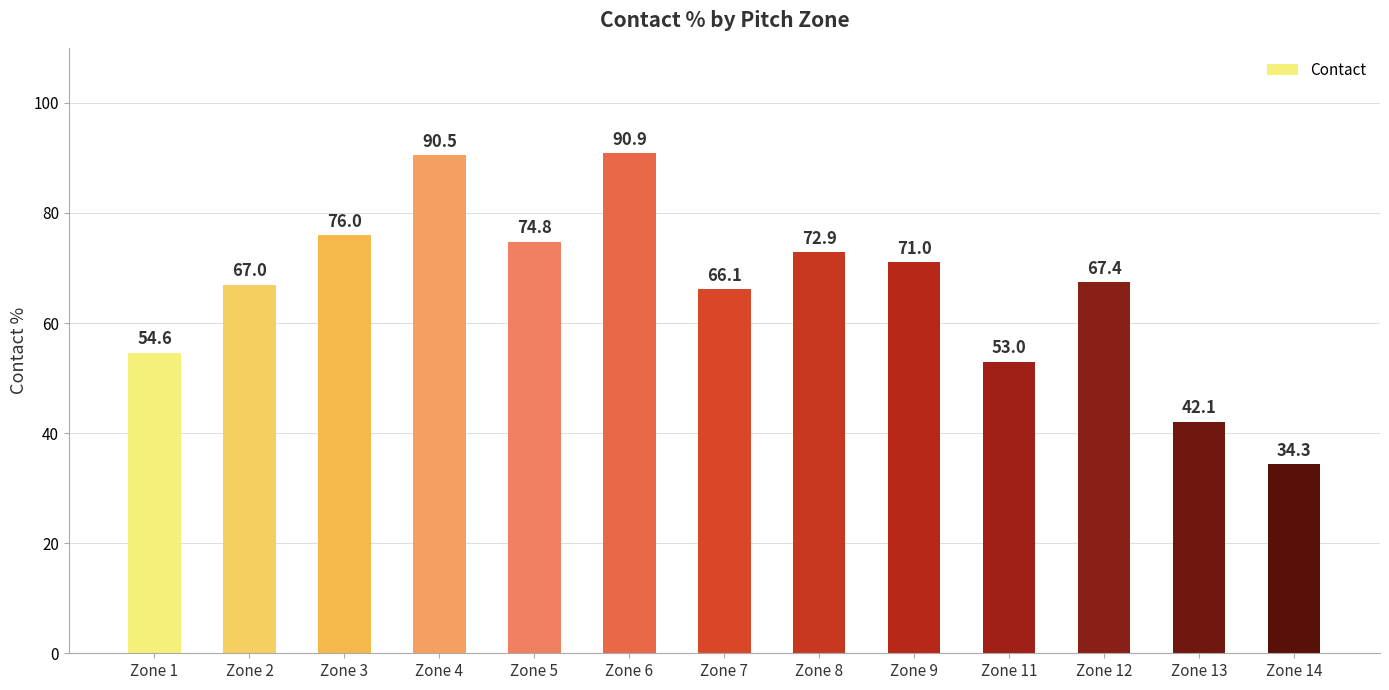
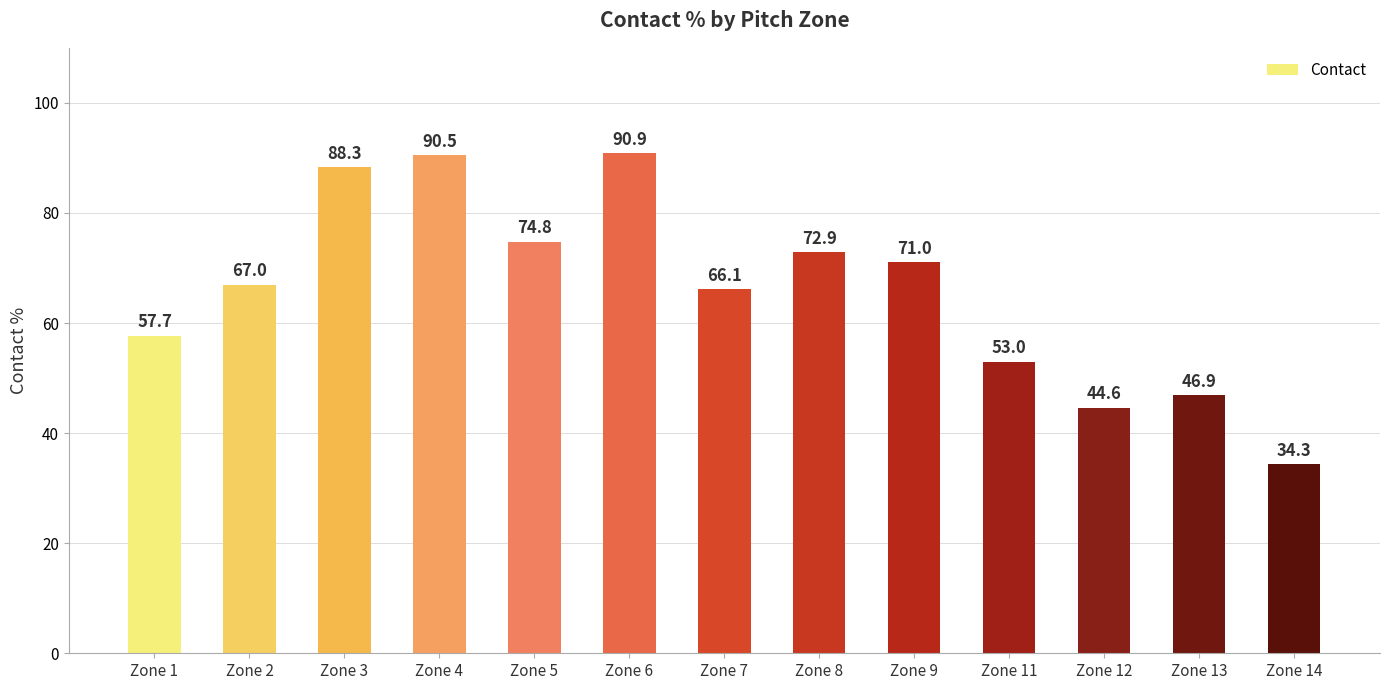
  {
-   "Zone 1": 54.6,
+   "Zone 1": 57.7,
    "Zone 2": 67.0,
-   "Zone 3": 76.0,
+   "Zone 3": 88.3,
    "Zone 4": 90.5,
    "Zone 5": 74.8,
    "Zone 6": 90.9,
    "Zone 7": 66.1,
    "Zone 8": 72.9,
    "Zone 9": 71.0,
    "Zone 11": 53.0,
-   "Zone 12": 67.4,
-   "Zone 13": 42.1,
+   "Zone 12": 44.6,
+   "Zone 13": 46.9,
    "Zone 14": 34.3
  }
